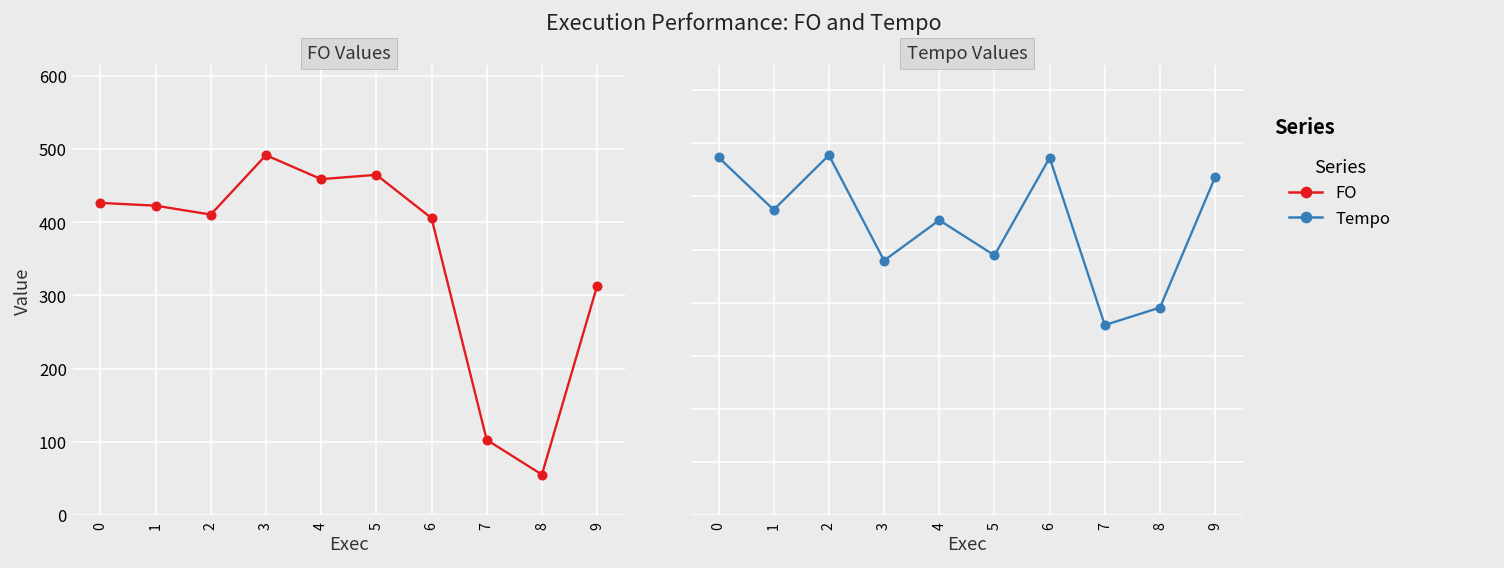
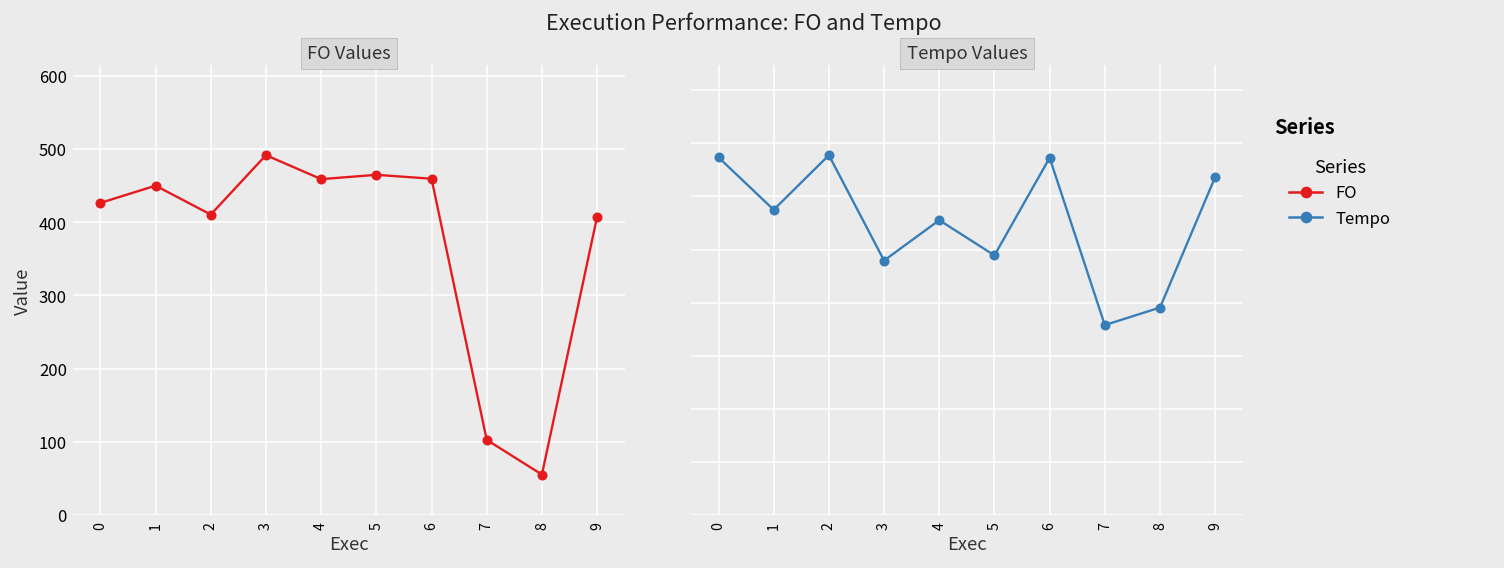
  {
    "FO Values": {
      "0": 430,
-     "1": 420,
+     "1": 450,
      "2": 410,
      "3": 490,
      "4": 460,
      "5": 460,
-     "6": 410,
+     "6": 460,
      "7": 100,
      "8": 60,
-     "9": 310
+     "9": 410
    }
  }
